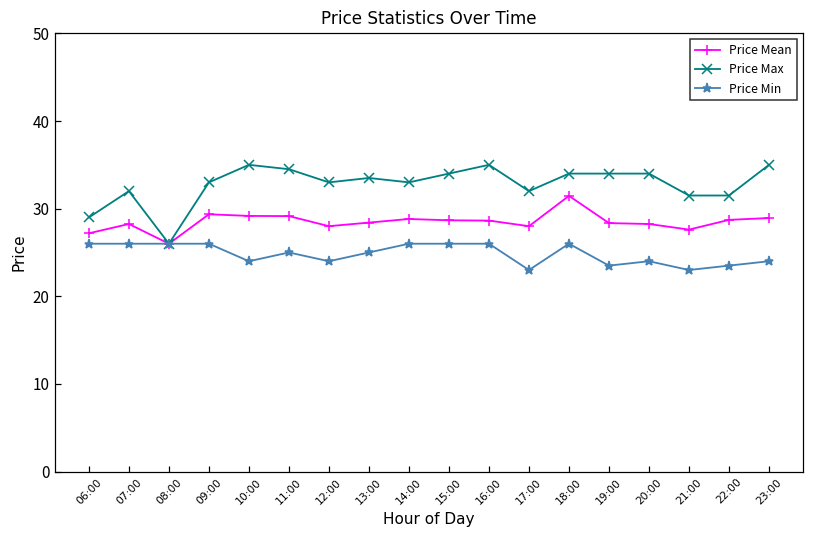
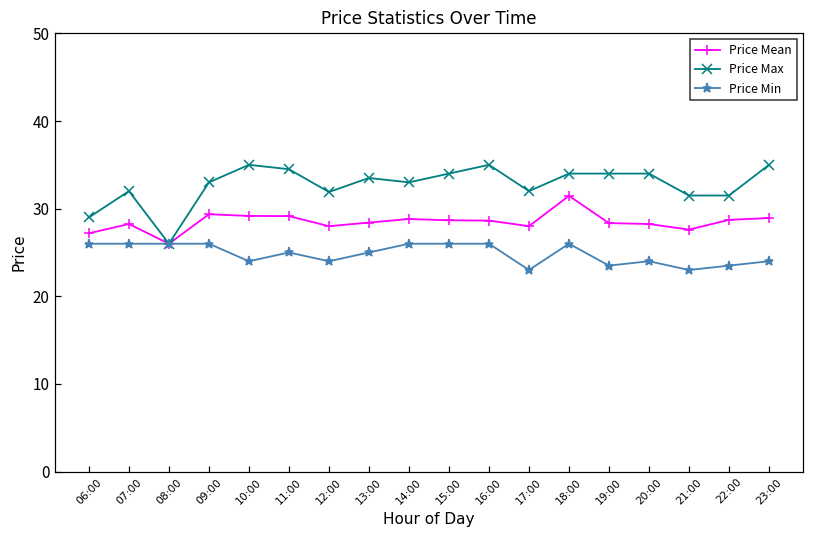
  {
    "Price Mean": {
      "06:00": 27,
      "07:00": 28,
      "09:00": 29,
      "10:00": 29,
      "11:00": 29,
      "12:00": 28,
      "13:00": 28,
      "14:00": 29,
      "15:00": 29,
      "16:00": 29,
      "17:00": 28,
      "18:00": 31,
      "19:00": 28,
      "20:00": 28,
      "21:00": 28,
      "22:00": 29,
      "23:00": 29
    },
    "Price Max": {
      "06:00": 29,
      "07:00": 32,
      "09:00": 33,
      "10:00": 35,
      "11:00": 35,
-     "12:00": 33,
+     "12:00": 32,
      "13:00": 34,
      "14:00": 33,
      "15:00": 34,
      "16:00": 35,
      "17:00": 32,
      "18:00": 34,
      "19:00": 34,
      "20:00": 34,
      "21:00": 32,
      "22:00": 32,
      "23:00": 35
    },
    "Price Min": {
      "06:00": 26,
      "07:00": 26,
      "09:00": 26,
      "10:00": 24,
      "11:00": 25,
      "12:00": 24,
      "13:00": 25,
      "14:00": 26,
      "15:00": 26,
      "16:00": 26,
      "17:00": 23,
      "18:00": 26,
      "19:00": 24,
      "20:00": 24,
      "21:00": 23,
      "22:00": 24,
      "23:00": 24
    }
  }
